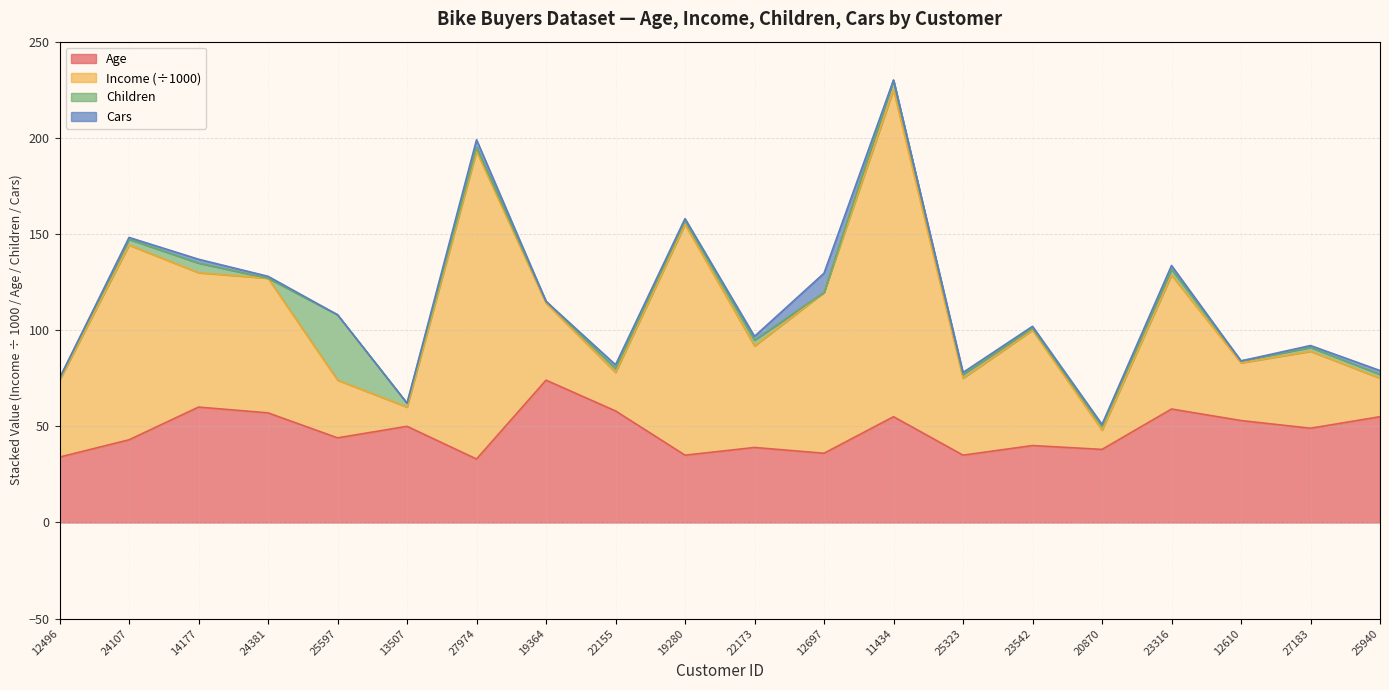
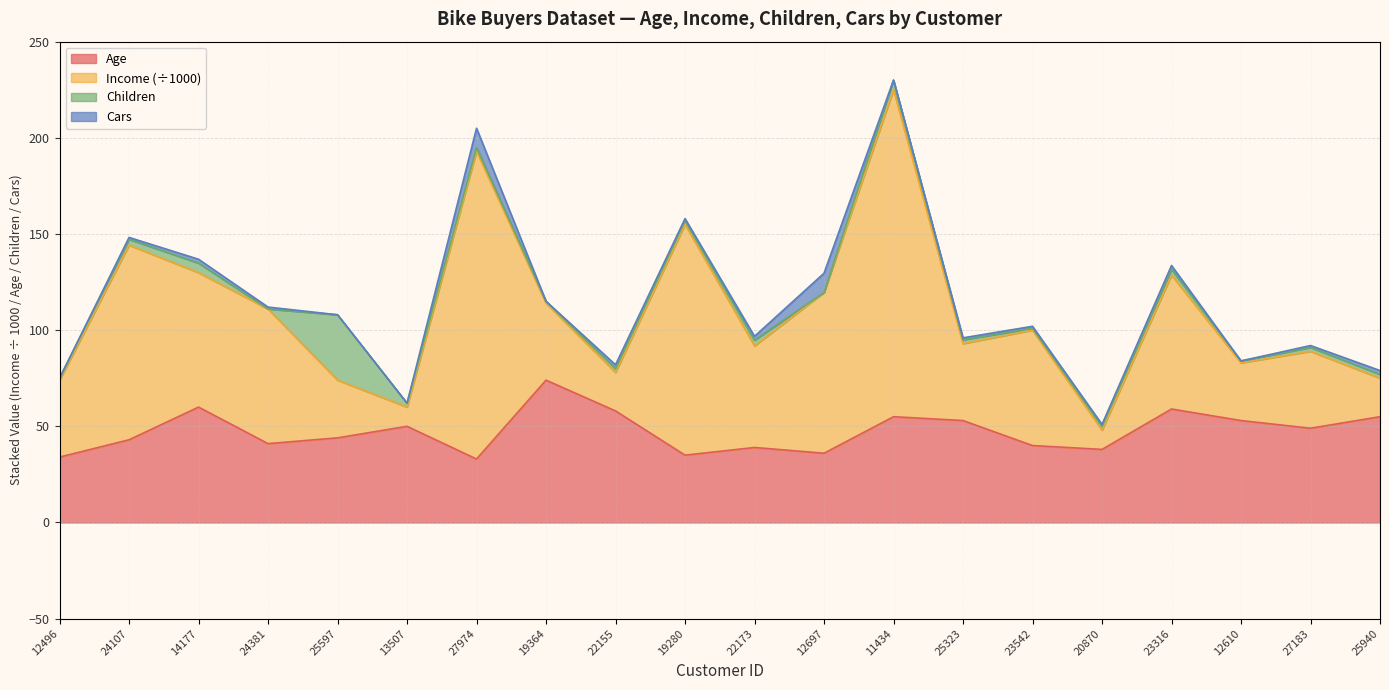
  {
    "Age": {
      "12496": 34,
      "24107": 43,
      "14177": 60,
-     "24381": 57,
+     "24381": 41,
      "25597": 44,
      "13507": 50,
      "27974": 33,
      "19364": 74,
      "22155": 58,
      "19280": 35,
      "22173": 39,
      "12697": 36,
      "11434": 55,
-     "25323": 35,
+     "25323": 53,
      "23542": 40,
      "20870": 38,
      "23316": 59,
      "12610": 53,
      "27183": 49,
      "25940": 55
    },
    "Income (÷1000)": {
      "24107": 101,
      "14177": 70,
      "25597": 30,
      "13507": 10,
      "27974": 160,
      "22155": 20,
      "19280": 120,
      "22173": 53,
      "11434": 170,
      "25323": 40,
      "20870": 10,
      "23316": 70,
      "27183": 40,
      "25940": 20
    },
    "Children": {
      "14177": 5,
      "27974": 2,
      "22155": 2,
      "22173": 3,
      "23316": 3,
      "25940": 2
    },
    "Cars": {
      "14177": 2,
-     "27974": 4,
+     "27974": 10,
      "22155": 2,
      "22173": 2,
      "12697": 10,
      "23316": 2,
      "25940": 2
    }
  }
